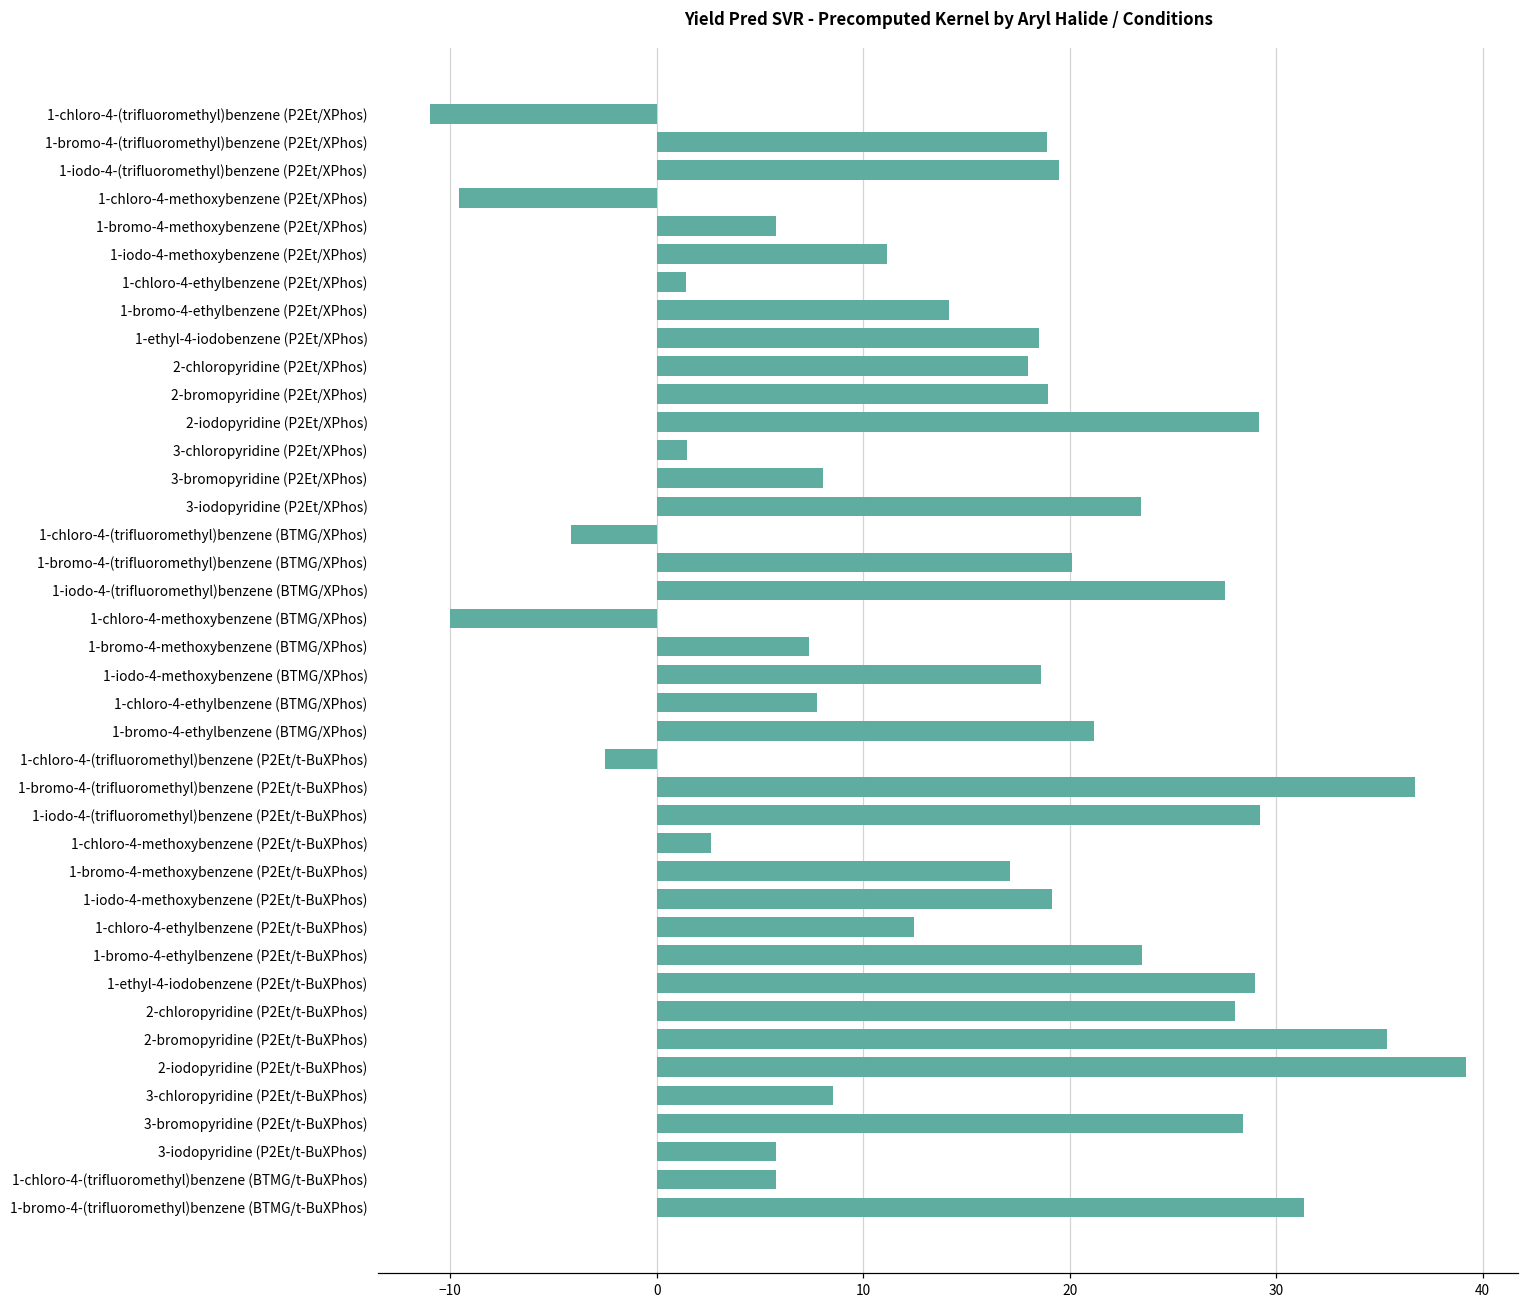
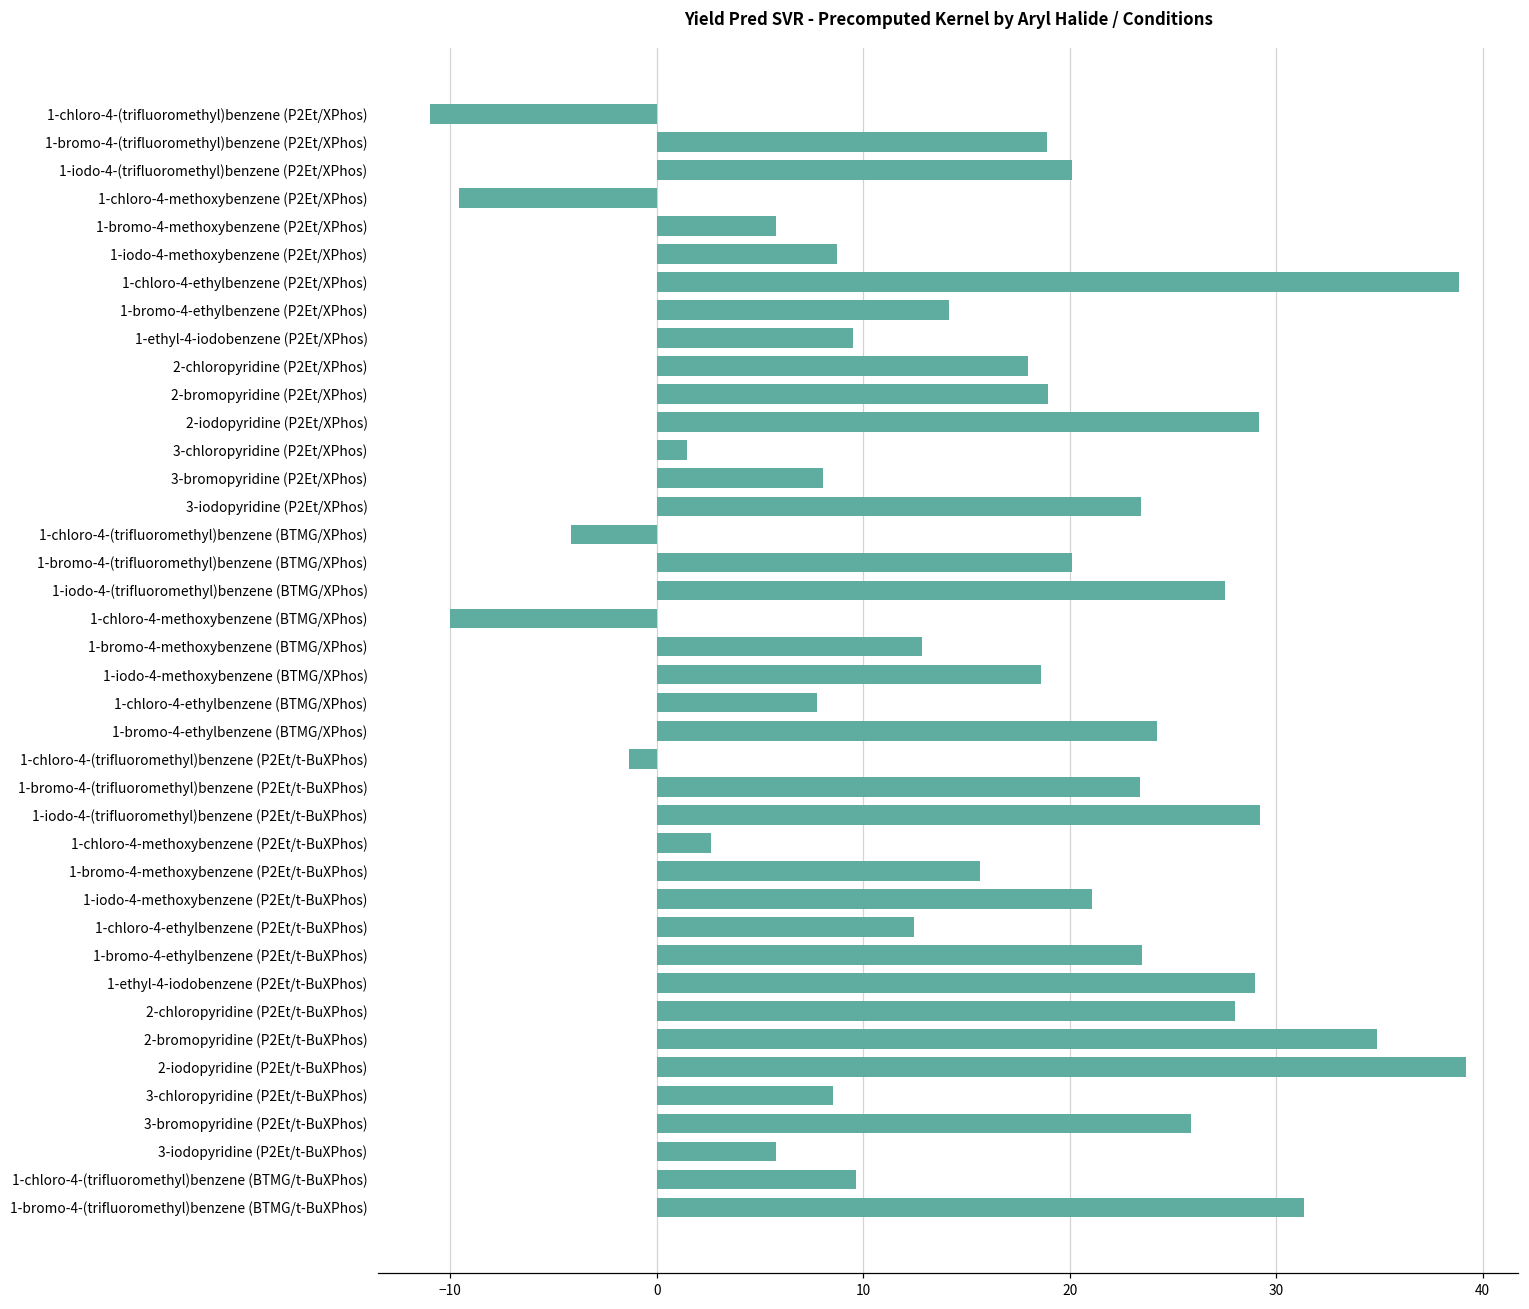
  {
    "1-chloro-4-(trifluoromethyl)benzene (P2Et/XPhos)": -11.0,
    "1-bromo-4-(trifluoromethyl)benzene (P2Et/XPhos)": 18.9,
-   "1-iodo-4-(trifluoromethyl)benzene (P2Et/XPhos)": 19.5,
+   "1-iodo-4-(trifluoromethyl)benzene (P2Et/XPhos)": 20.1,
    "1-chloro-4-methoxybenzene (P2Et/XPhos)": -9.6,
    "1-bromo-4-methoxybenzene (P2Et/XPhos)": 5.8,
-   "1-iodo-4-methoxybenzene (P2Et/XPhos)": 11.2,
-   "1-chloro-4-ethylbenzene (P2Et/XPhos)": 1.4,
+   "1-iodo-4-methoxybenzene (P2Et/XPhos)": 8.7,
+   "1-chloro-4-ethylbenzene (P2Et/XPhos)": 38.9,
    "1-bromo-4-ethylbenzene (P2Et/XPhos)": 14.2,
-   "1-ethyl-4-iodobenzene (P2Et/XPhos)": 18.5,
+   "1-ethyl-4-iodobenzene (P2Et/XPhos)": 9.5,
    "2-chloropyridine (P2Et/XPhos)": 18.0,
    "2-bromopyridine (P2Et/XPhos)": 19.0,
    "2-iodopyridine (P2Et/XPhos)": 29.2,
    "3-chloropyridine (P2Et/XPhos)": 1.4,
    "3-bromopyridine (P2Et/XPhos)": 8.0,
    "3-iodopyridine (P2Et/XPhos)": 23.5,
    "1-chloro-4-(trifluoromethyl)benzene (BTMG/XPhos)": -4.1,
    "1-bromo-4-(trifluoromethyl)benzene (BTMG/XPhos)": 20.1,
    "1-iodo-4-(trifluoromethyl)benzene (BTMG/XPhos)": 27.5,
    "1-chloro-4-methoxybenzene (BTMG/XPhos)": -10.0,
-   "1-bromo-4-methoxybenzene (BTMG/XPhos)": 7.4,
+   "1-bromo-4-methoxybenzene (BTMG/XPhos)": 12.9,
    "1-iodo-4-methoxybenzene (BTMG/XPhos)": 18.6,
    "1-chloro-4-ethylbenzene (BTMG/XPhos)": 7.7,
-   "1-bromo-4-ethylbenzene (BTMG/XPhos)": 21.2,
-   "1-chloro-4-(trifluoromethyl)benzene (P2Et/t-BuXPhos)": -2.5,
-   "1-bromo-4-(trifluoromethyl)benzene (P2Et/t-BuXPhos)": 36.7,
+   "1-bromo-4-ethylbenzene (BTMG/XPhos)": 24.2,
+   "1-chloro-4-(trifluoromethyl)benzene (P2Et/t-BuXPhos)": -1.3,
+   "1-bromo-4-(trifluoromethyl)benzene (P2Et/t-BuXPhos)": 23.4,
    "1-iodo-4-(trifluoromethyl)benzene (P2Et/t-BuXPhos)": 29.2,
    "1-chloro-4-methoxybenzene (P2Et/t-BuXPhos)": 2.6,
-   "1-bromo-4-methoxybenzene (P2Et/t-BuXPhos)": 17.1,
-   "1-iodo-4-methoxybenzene (P2Et/t-BuXPhos)": 19.2,
+   "1-bromo-4-methoxybenzene (P2Et/t-BuXPhos)": 15.7,
+   "1-iodo-4-methoxybenzene (P2Et/t-BuXPhos)": 21.1,
    "1-chloro-4-ethylbenzene (P2Et/t-BuXPhos)": 12.4,
    "1-bromo-4-ethylbenzene (P2Et/t-BuXPhos)": 23.5,
    "1-ethyl-4-iodobenzene (P2Et/t-BuXPhos)": 29.0,
    "2-chloropyridine (P2Et/t-BuXPhos)": 28.0,
-   "2-bromopyridine (P2Et/t-BuXPhos)": 35.4,
+   "2-bromopyridine (P2Et/t-BuXPhos)": 34.9,
    "2-iodopyridine (P2Et/t-BuXPhos)": 39.2,
    "3-chloropyridine (P2Et/t-BuXPhos)": 8.5,
-   "3-bromopyridine (P2Et/t-BuXPhos)": 28.4,
+   "3-bromopyridine (P2Et/t-BuXPhos)": 25.9,
    "3-iodopyridine (P2Et/t-BuXPhos)": 5.8,
-   "1-chloro-4-(trifluoromethyl)benzene (BTMG/t-BuXPhos)": 5.8,
+   "1-chloro-4-(trifluoromethyl)benzene (BTMG/t-BuXPhos)": 9.7,
    "1-bromo-4-(trifluoromethyl)benzene (BTMG/t-BuXPhos)": 31.3
  }
